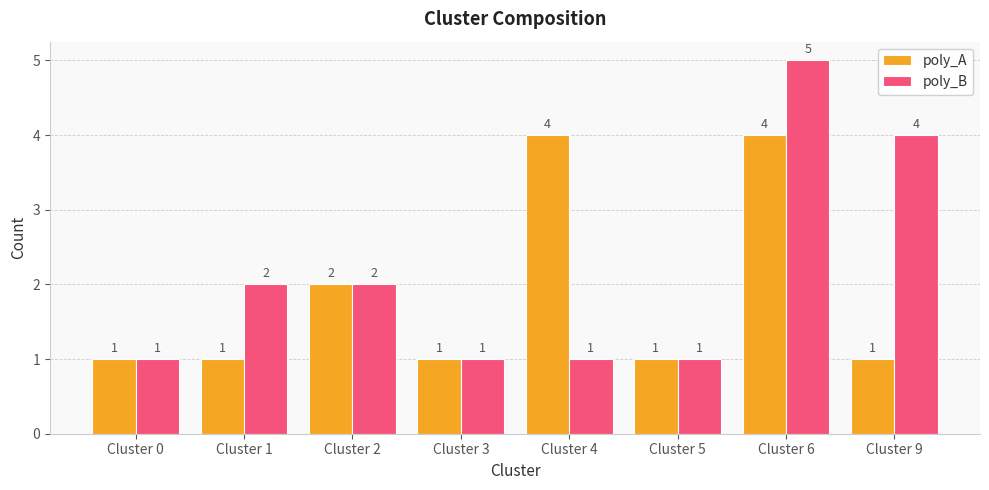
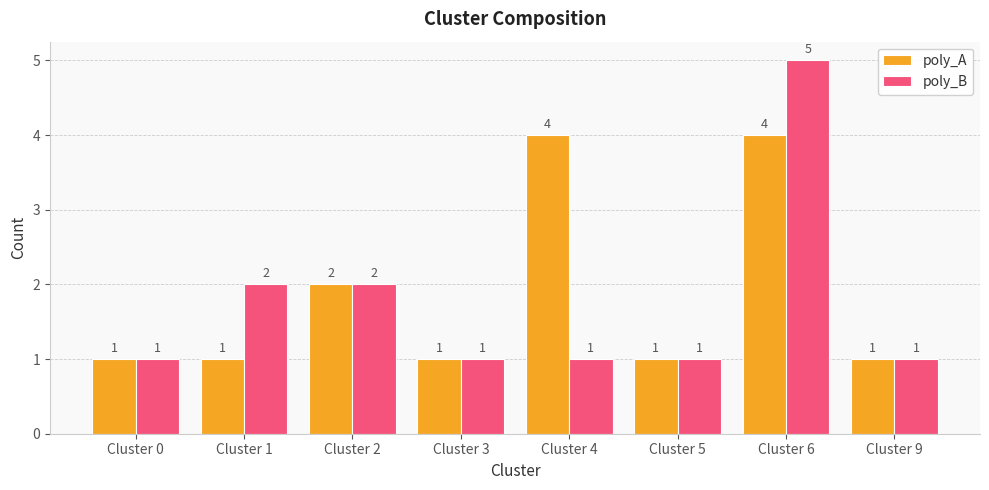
  {
    "poly_A": {
      "Cluster 0": 1,
      "Cluster 1": 1,
      "Cluster 2": 2,
      "Cluster 3": 1,
      "Cluster 4": 4,
      "Cluster 5": 1,
      "Cluster 6": 4,
      "Cluster 9": 1
    },
    "poly_B": {
      "Cluster 0": 1,
      "Cluster 1": 2,
      "Cluster 2": 2,
      "Cluster 3": 1,
      "Cluster 4": 1,
      "Cluster 5": 1,
      "Cluster 6": 5,
-     "Cluster 9": 4
+     "Cluster 9": 1
    }
  }
